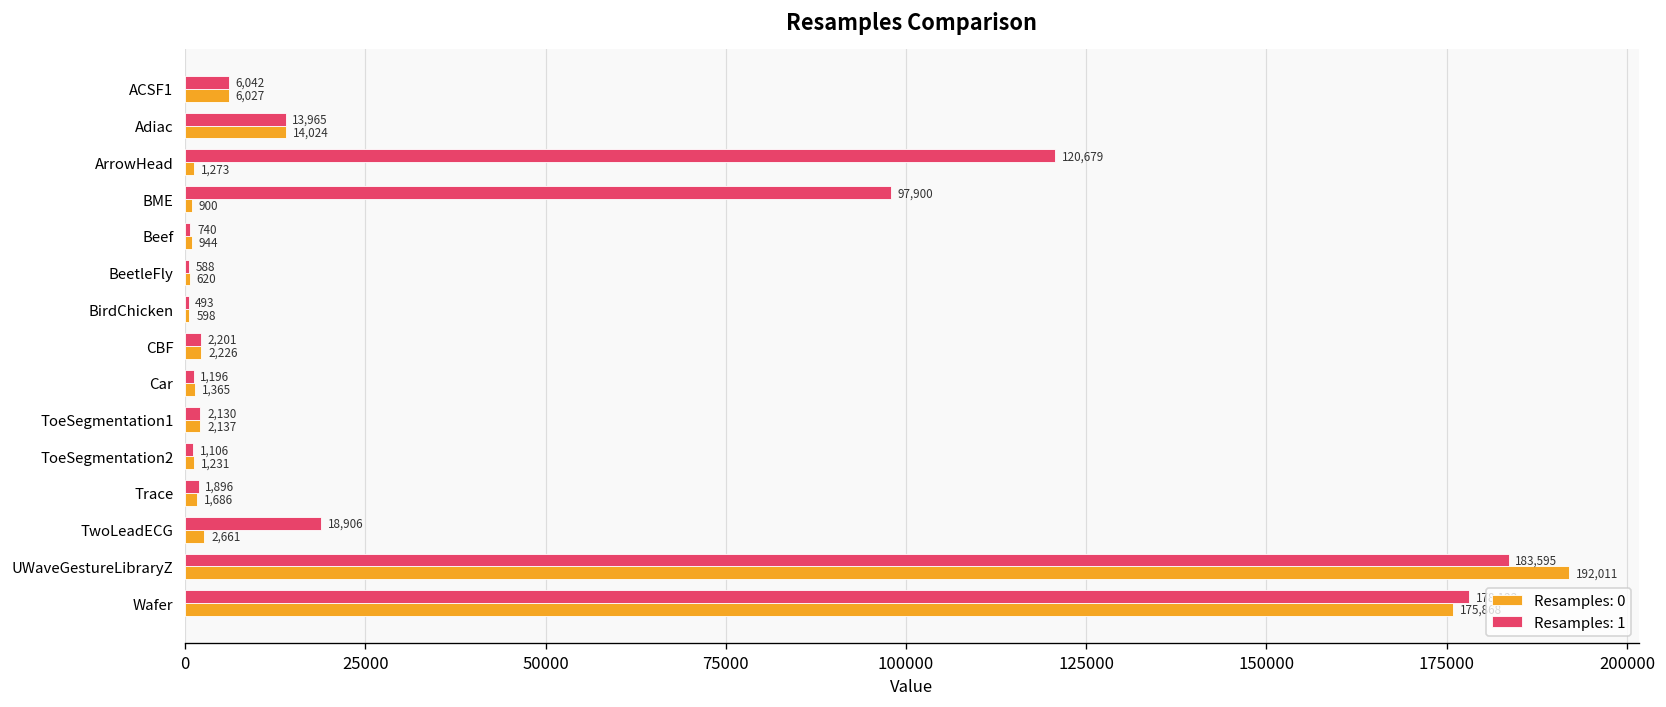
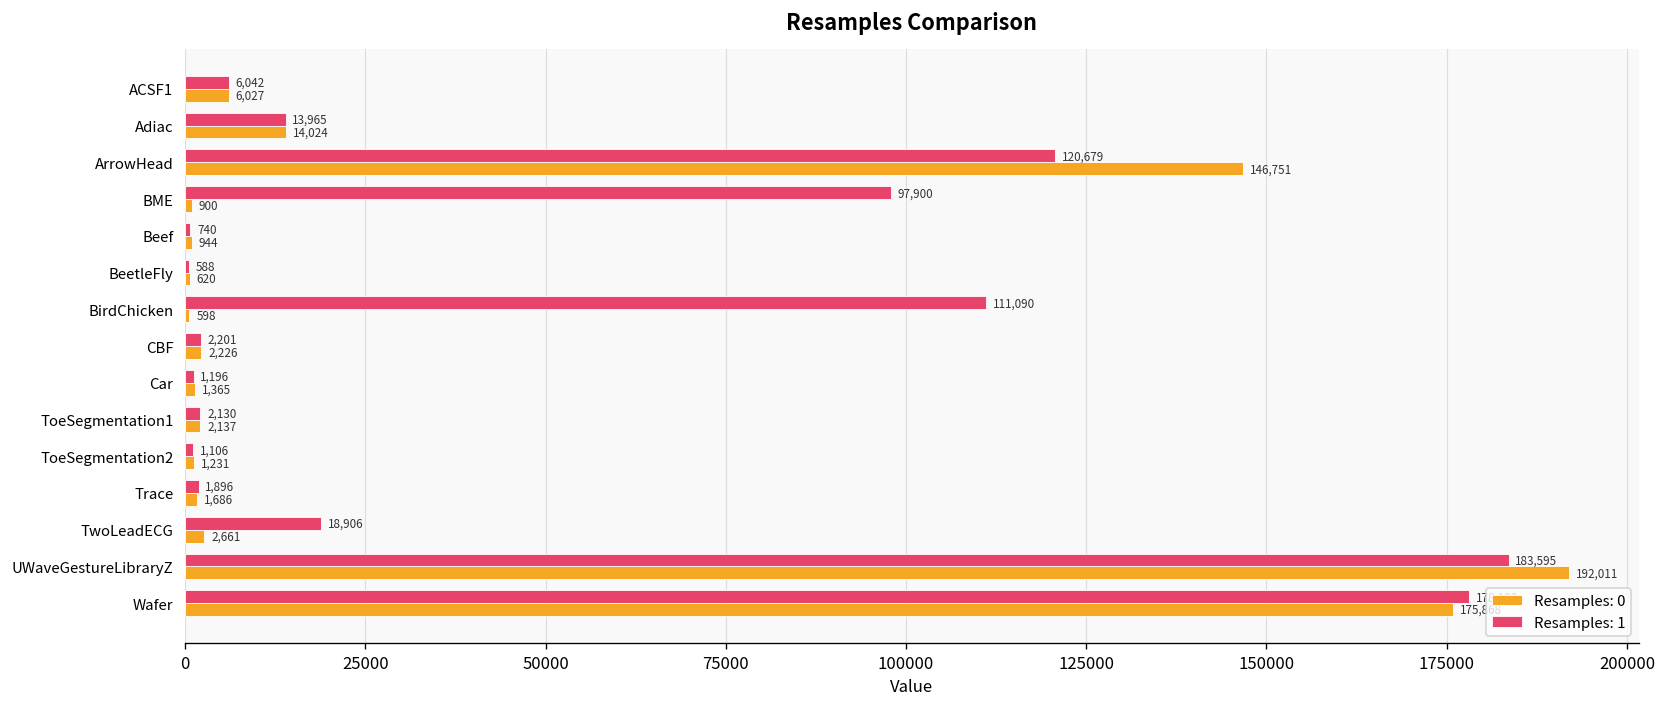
  {
    "Resamples: 0": {
      "ACSF1": "6,027",
      "Adiac": "14,024",
-     "ArrowHead": "1,273",
+     "ArrowHead": "146,751",
      "BME": "900",
      "Beef": "944",
      "BeetleFly": "620",
      "BirdChicken": "598",
      "CBF": "2,226",
      "Car": "1,365",
      "ToeSegmentation1": "2,137",
      "ToeSegmentation2": "1,231",
      "Trace": "1,686",
      "TwoLeadECG": "2,661",
      "UWaveGestureLibraryZ": "192,011"
    },
    "Resamples: 1": {
      "ACSF1": "6,042",
      "Adiac": "13,965",
      "ArrowHead": "120,679",
      "BME": "97,900",
      "Beef": "740",
      "BeetleFly": "588",
-     "BirdChicken": "493",
+     "BirdChicken": "111,090",
      "CBF": "2,201",
      "Car": "1,196",
      "ToeSegmentation1": "2,130",
      "ToeSegmentation2": "1,106",
      "Trace": "1,896",
      "TwoLeadECG": "18,906",
      "UWaveGestureLibraryZ": "183,595"
    }
  }
